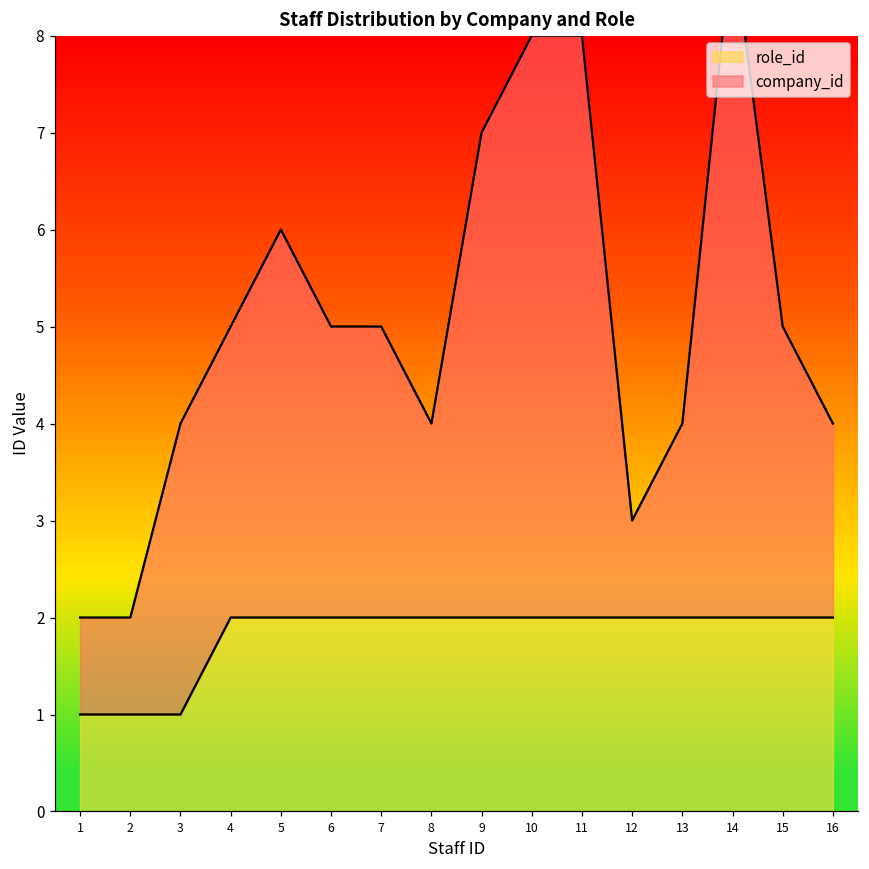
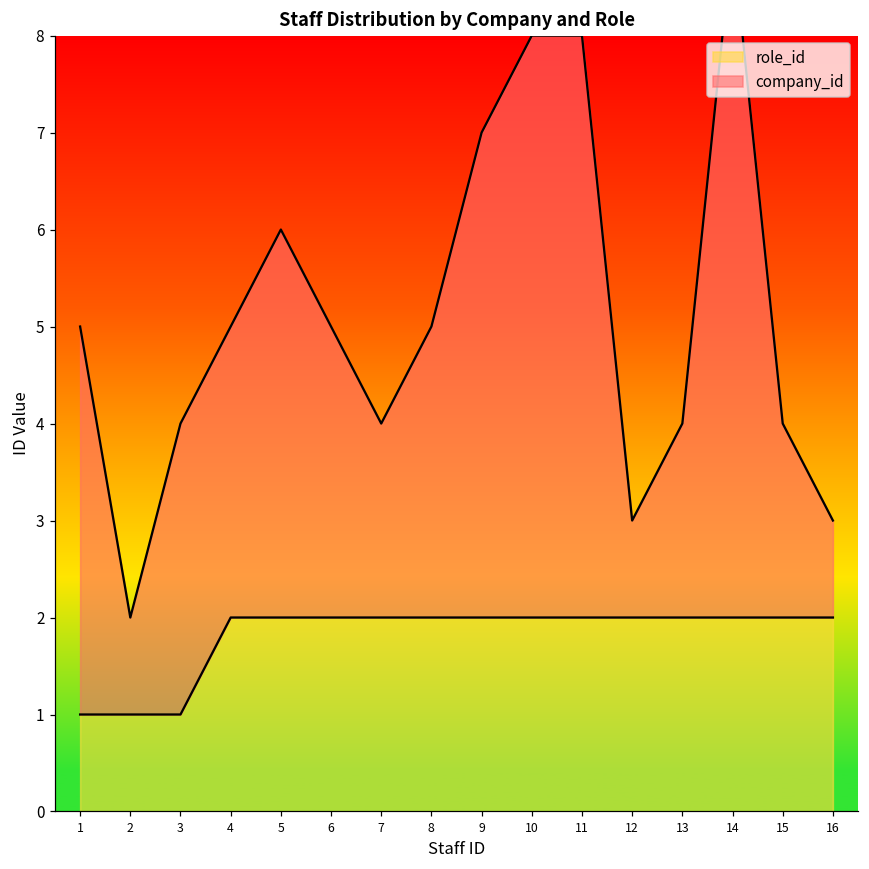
  {
    "role_id": {
      "1": 1,
      "2": 1,
      "3": 1,
      "4": 2,
      "5": 2,
      "6": 2,
      "7": 2,
      "8": 2,
      "9": 2,
      "10": 2,
      "11": 2,
      "12": 2,
      "13": 2,
      "14": 2,
      "15": 2,
      "16": 2
    },
    "company_id": {
-     "1": 1,
+     "1": 4,
      "2": 2,
      "3": 4,
      "4": 5,
      "5": 6,
      "6": 5,
-     "7": 3,
-     "8": 2,
+     "7": 2,
+     "8": 3,
      "9": 7,
      "10": 8,
      "11": 8,
      "12": 3,
      "13": 4,
-     "15": 3,
-     "16": 2
+     "15": 2,
+     "16": 1
    }
  }
